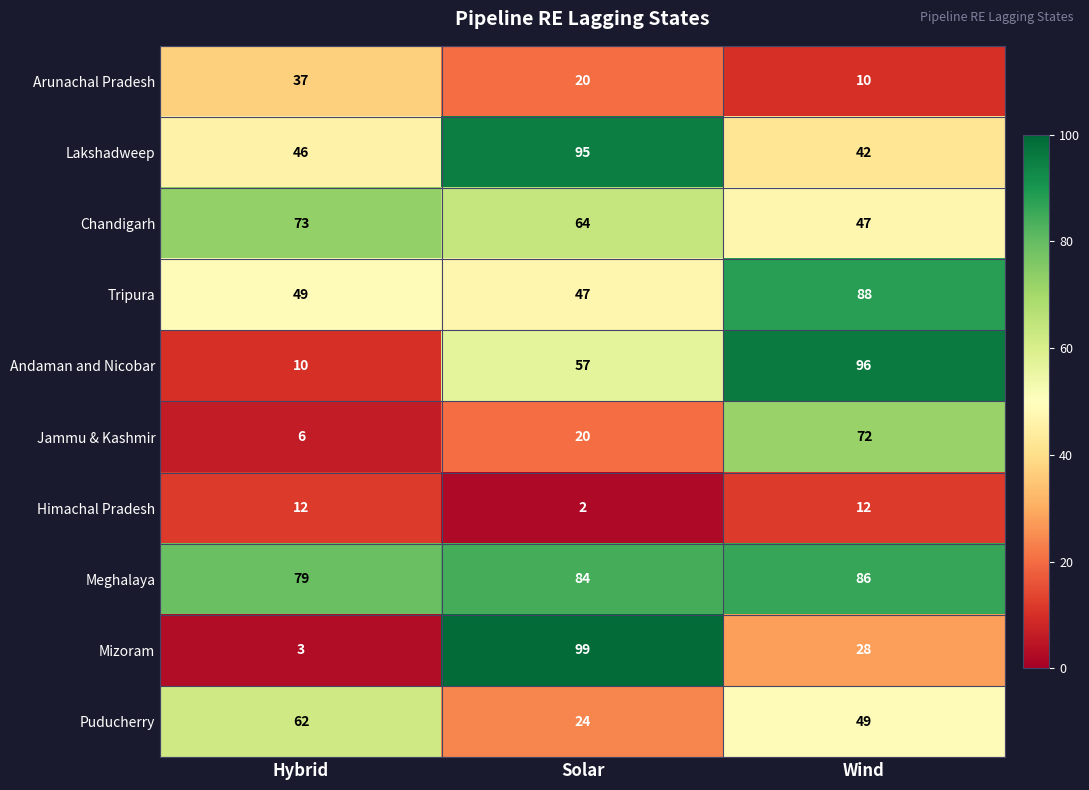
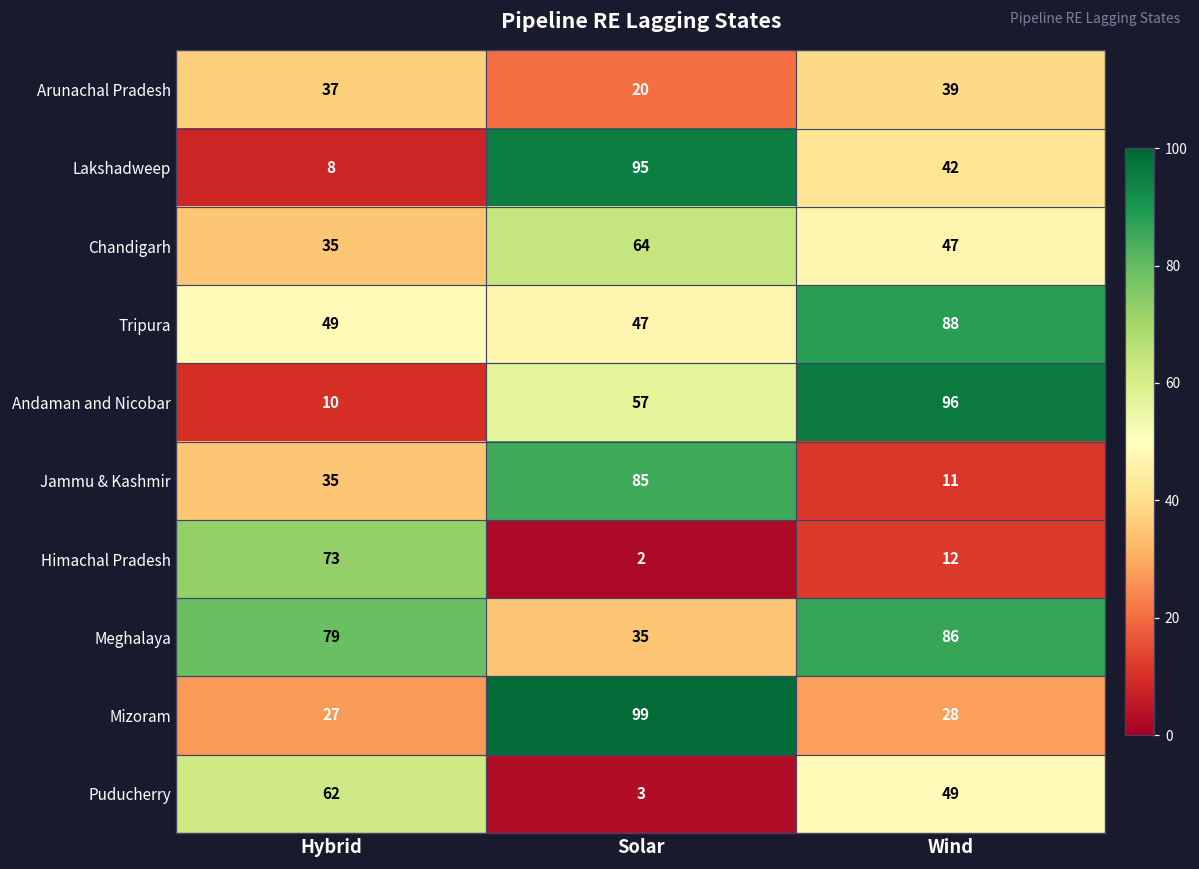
  {
    "Arunachal Pradesh": {
      "Hybrid": 37,
      "Solar": 20,
-     "Wind": 10
+     "Wind": 39
    },
    "Lakshadweep": {
-     "Hybrid": 46,
+     "Hybrid": 8,
      "Solar": 95,
      "Wind": 42
    },
    "Chandigarh": {
-     "Hybrid": 73,
+     "Hybrid": 35,
      "Solar": 64,
      "Wind": 47
    },
    "Tripura": {
      "Hybrid": 49,
      "Solar": 47,
      "Wind": 88
    },
    "Andaman and Nicobar": {
      "Hybrid": 10,
      "Solar": 57,
      "Wind": 96
    },
    "Jammu & Kashmir": {
-     "Hybrid": 6,
-     "Solar": 20,
-     "Wind": 72
+     "Hybrid": 35,
+     "Solar": 85,
+     "Wind": 11
    },
    "Himachal Pradesh": {
-     "Hybrid": 12,
+     "Hybrid": 73,
      "Solar": 2,
      "Wind": 12
    },
    "Meghalaya": {
      "Hybrid": 79,
-     "Solar": 84,
+     "Solar": 35,
      "Wind": 86
    },
    "Mizoram": {
-     "Hybrid": 3,
+     "Hybrid": 27,
      "Solar": 99,
      "Wind": 28
    },
    "Puducherry": {
      "Hybrid": 62,
-     "Solar": 24,
+     "Solar": 3,
      "Wind": 49
    }
  }
